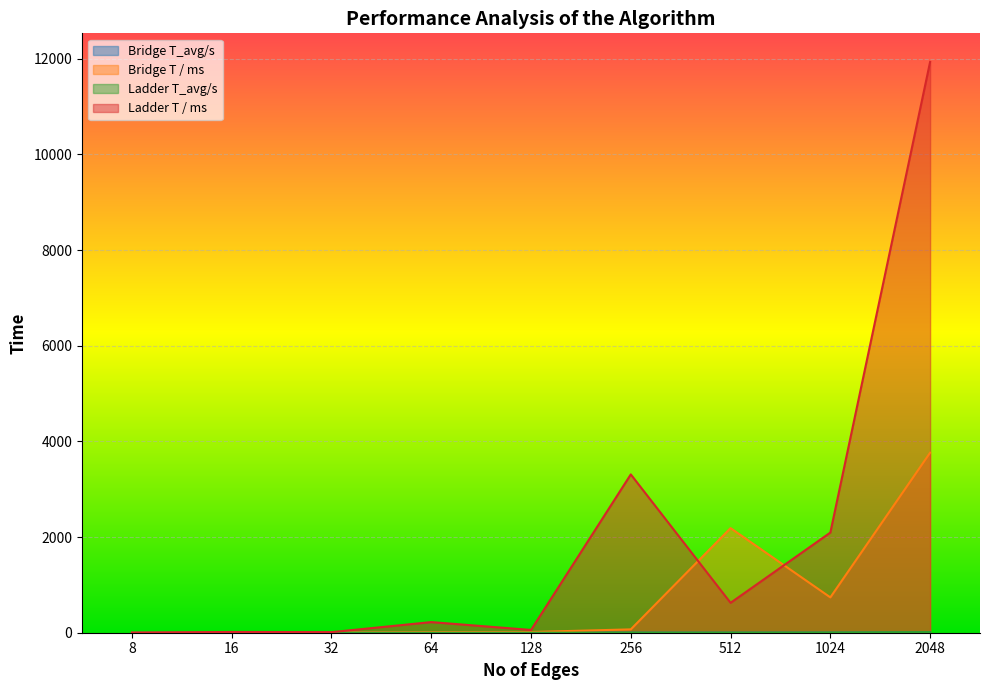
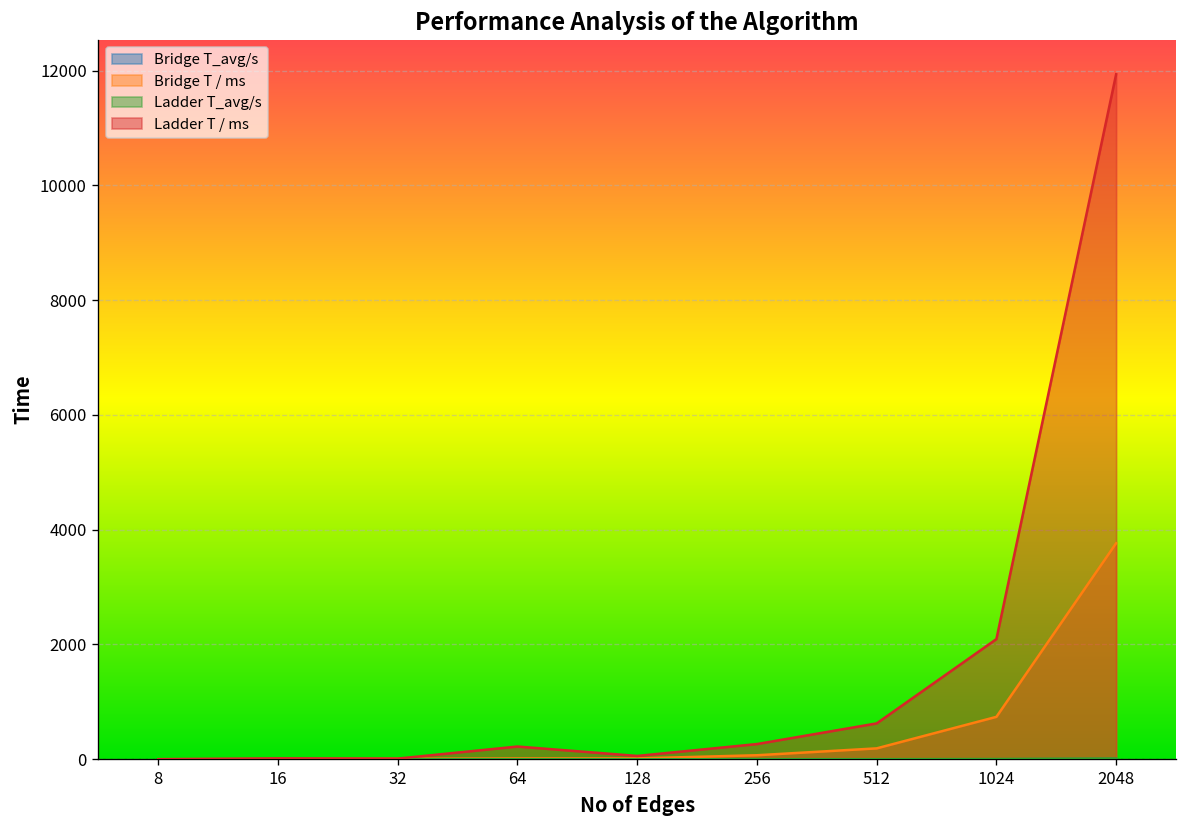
  {
    "Ladder T_avg/s": {
      "256": 0,
      "512": 0,
      "1024": 0,
      "2048": 0
    },
    "Bridge T / ms": {
      "256": 100,
-     "512": 2200,
+     "512": 200,
      "1024": 700,
      "2048": 3800
    },
    "Ladder T / ms": {
      "64": 200,
-     "256": 3300,
+     "256": 300,
      "512": 600,
      "1024": 2100,
      "2048": 11900
    }
  }
